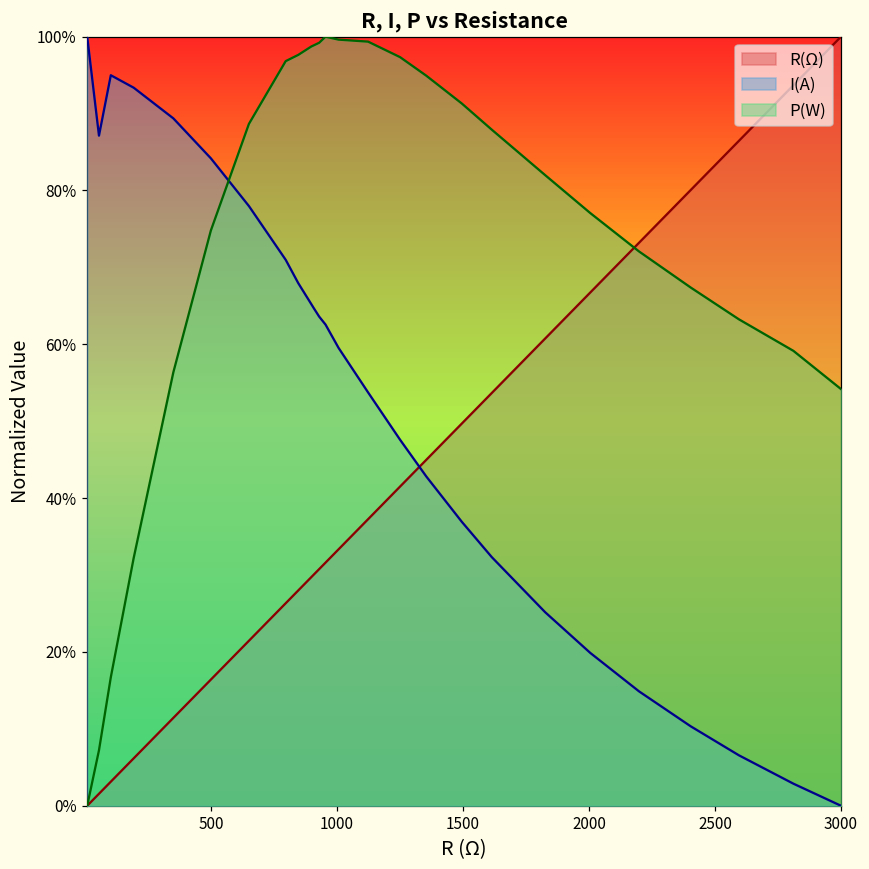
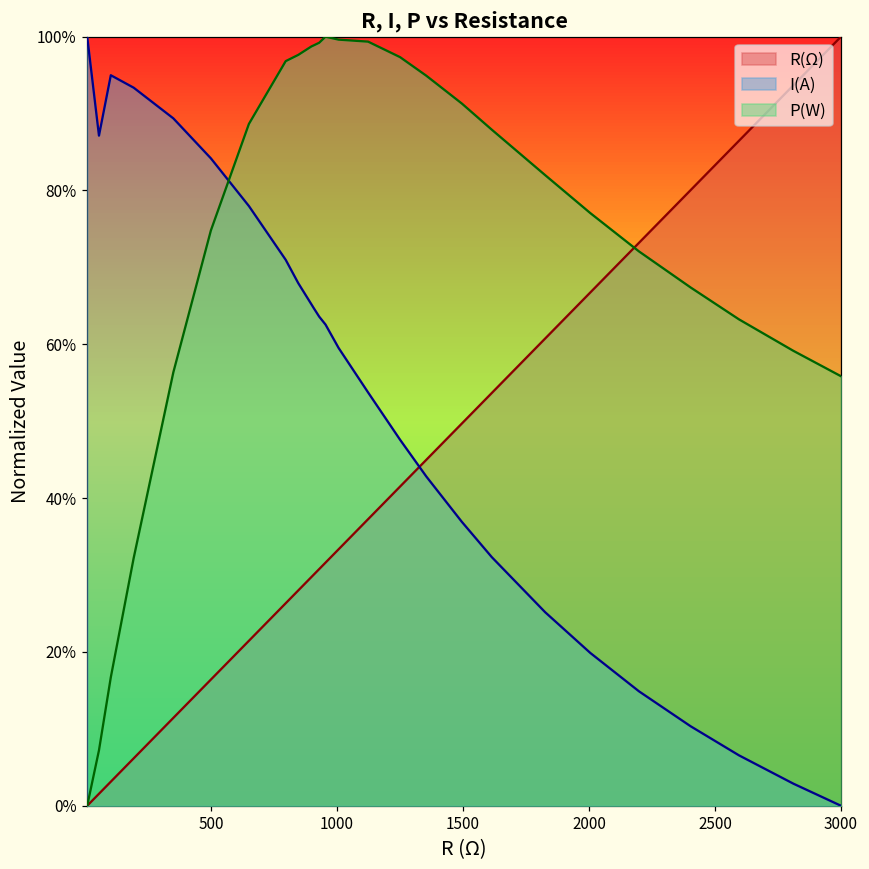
  {
    "R(Ω)": {
      "3000": "100%"
    },
    "I(A)": {
      "3000": "0%"
    },
    "P(W)": {
-     "3000": "54%"
+     "3000": "56%"
    }
  }
